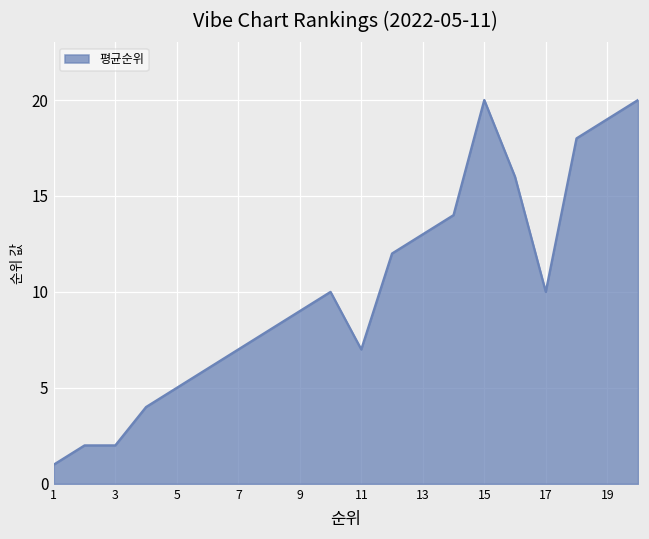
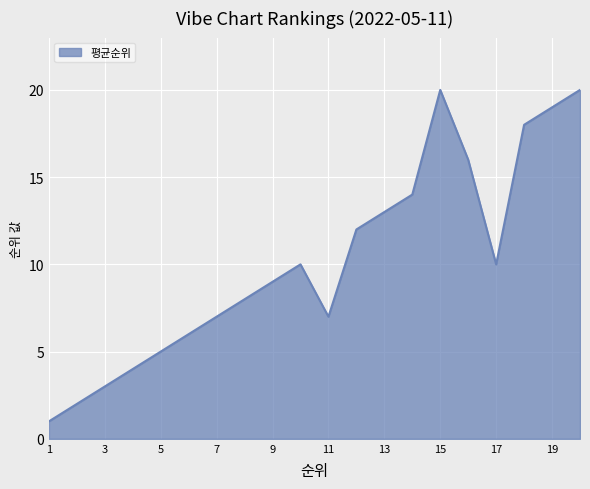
  {
    "1": 1,
-   "3": 2,
+   "3": 3,
    "5": 5,
    "7": 7,
    "9": 9,
    "11": 7,
    "13": 13,
    "15": 20,
    "17": 10,
    "19": 19
  }
